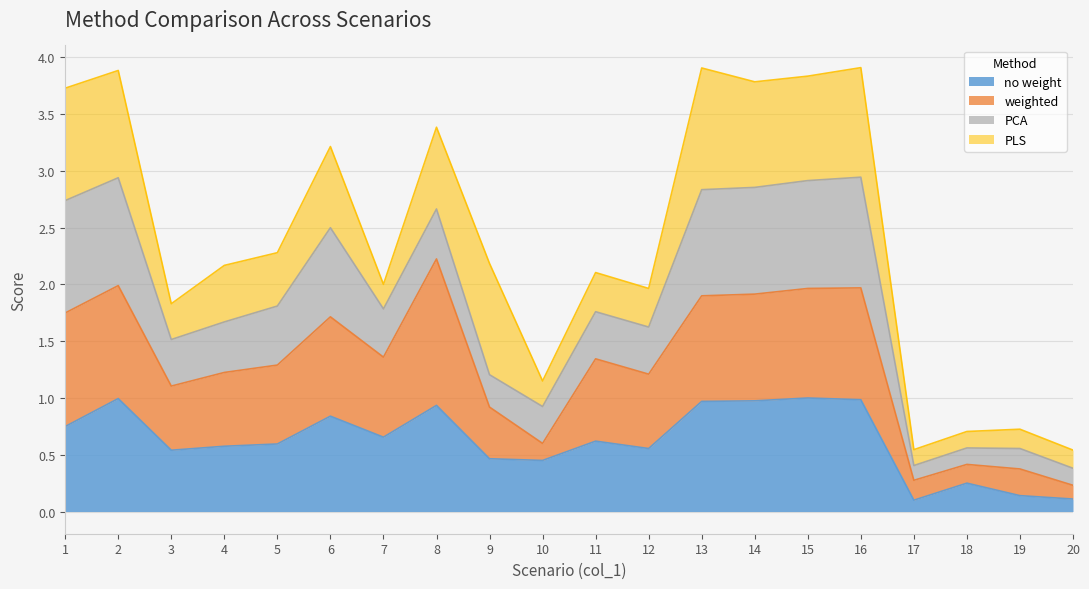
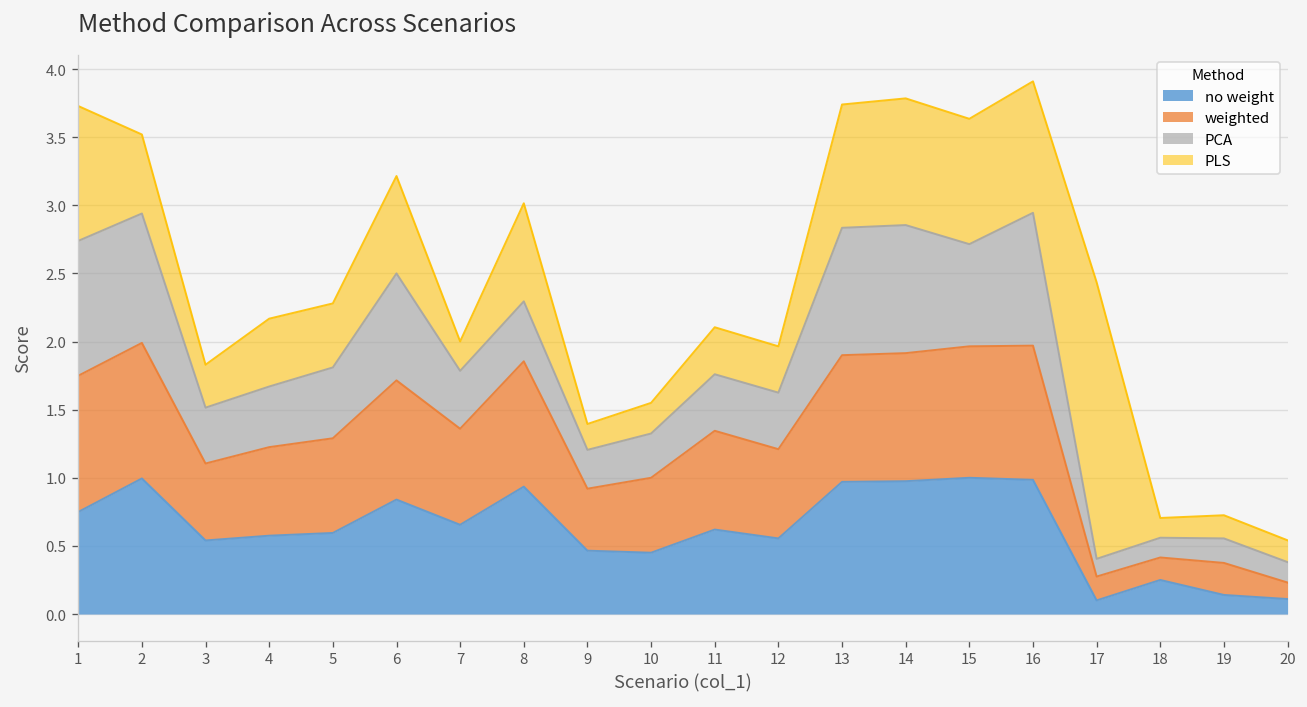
  {
    "no weight": {
      "1": 0.75,
      "2": 1.00,
      "3": 0.54,
      "4": 0.58,
      "5": 0.60,
      "6": 0.84,
      "7": 0.66,
      "8": 0.94,
      "9": 0.47,
      "10": 0.45,
      "11": 0.62,
      "12": 0.56,
      "13": 0.97,
      "14": 0.98,
      "15": 1.00,
      "16": 0.99,
      "17": 0.10,
      "18": 0.25,
      "19": 0.14,
      "20": 0.11
    },
    "weighted": {
      "1": 1.00,
      "2": 1.00,
      "3": 0.57,
      "4": 0.65,
      "5": 0.70,
      "6": 0.87,
      "7": 0.70,
-     "8": 1.29,
+     "8": 0.92,
      "9": 0.46,
-     "10": 0.15,
+     "10": 0.55,
      "11": 0.73,
      "12": 0.65,
      "13": 0.93,
      "14": 0.94,
      "15": 0.96,
      "16": 0.99,
      "17": 0.18,
      "18": 0.17,
      "19": 0.24,
      "20": 0.12
    },
    "PCA": {
      "1": 0.99,
      "2": 0.95,
      "3": 0.41,
      "4": 0.45,
      "5": 0.52,
      "6": 0.79,
      "7": 0.43,
      "8": 0.44,
      "9": 0.29,
      "10": 0.33,
      "11": 0.42,
      "12": 0.42,
      "13": 0.94,
      "14": 0.94,
-     "15": 0.95,
+     "15": 0.75,
      "16": 0.97,
      "17": 0.13,
      "18": 0.15,
      "19": 0.18,
      "20": 0.15
    },
    "PLS": {
      "1": 0.99,
-     "2": 0.94,
+     "2": 0.58,
      "3": 0.31,
      "4": 0.50,
      "5": 0.47,
      "6": 0.71,
      "7": 0.22,
      "8": 0.72,
-     "9": 0.98,
+     "9": 0.19,
      "10": 0.23,
      "11": 0.35,
      "12": 0.34,
-     "13": 1.07,
+     "13": 0.91,
      "14": 0.93,
      "15": 0.92,
      "16": 0.96,
-     "17": 0.14,
+     "17": 2.03,
      "18": 0.15,
      "19": 0.17,
      "20": 0.16
    }
  }
